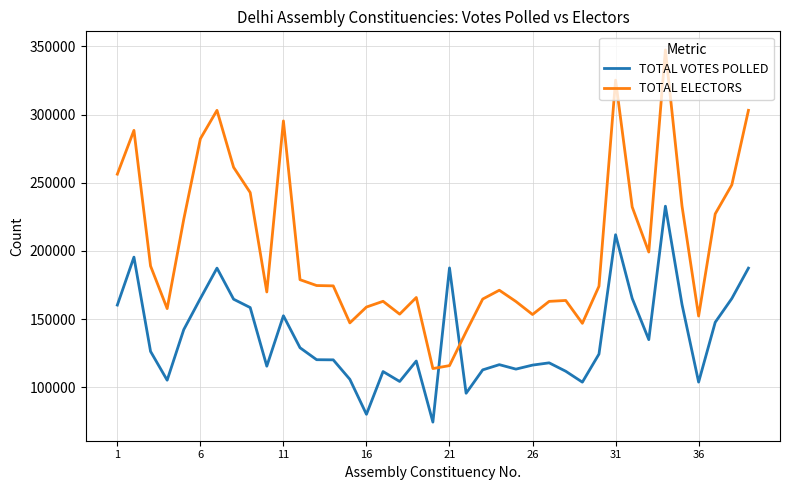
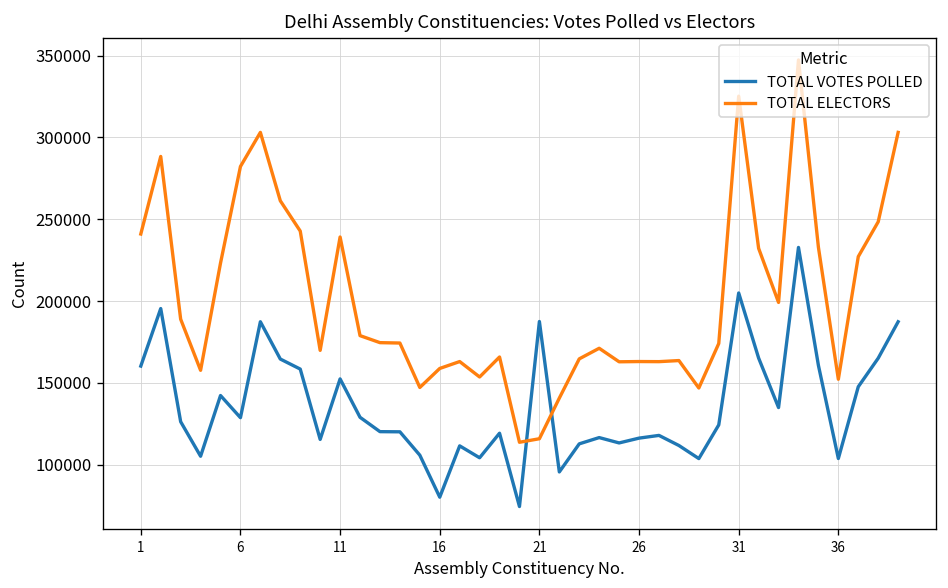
  {
    "TOTAL VOTES POLLED": {
      "1": 160000,
-     "6": 165000,
+     "6": 129000,
      "11": 152000,
      "16": 80000,
      "21": 188000,
      "26": 116000,
-     "31": 212000,
+     "31": 205000,
      "36": 104000
    },
    "TOTAL ELECTORS": {
-     "1": 256000,
+     "1": 241000,
      "6": 282000,
-     "11": 295000,
+     "11": 239000,
      "16": 159000,
      "21": 116000,
-     "26": 153000,
+     "26": 163000,
      "36": 152000
    }
  }
